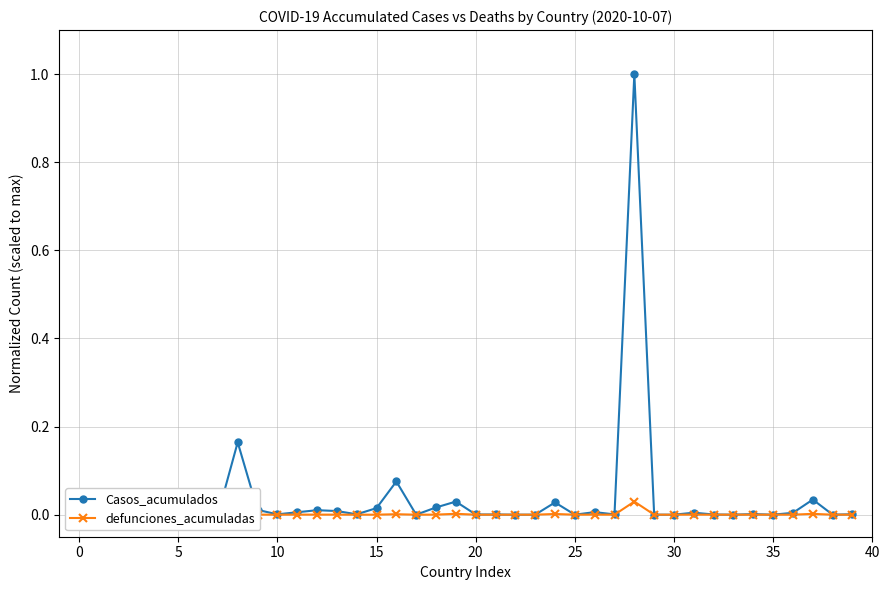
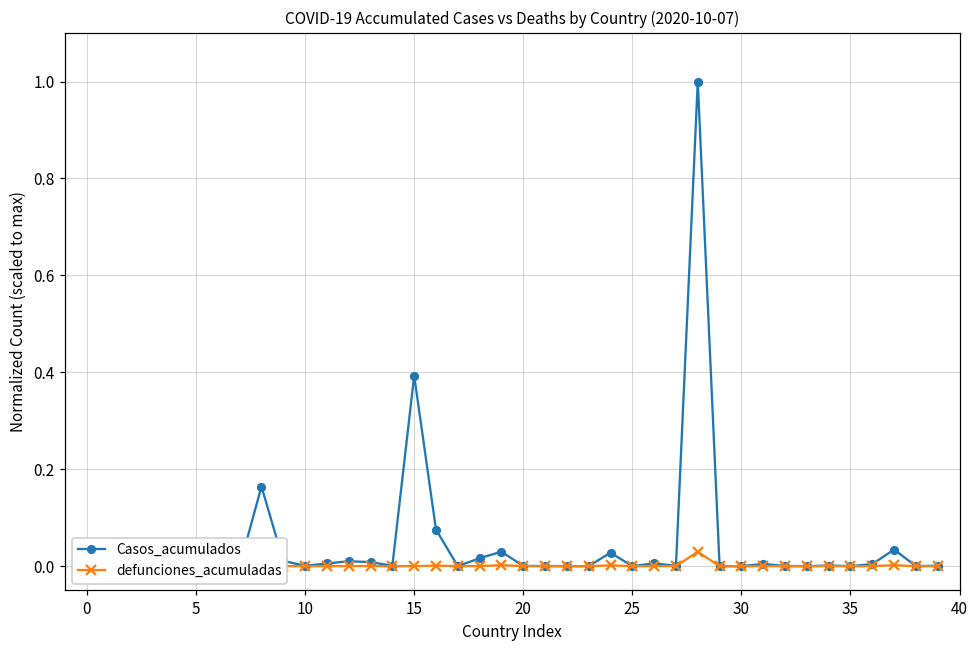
  {
    "Casos_acumulados": {
-     "15": 0.01
+     "15": 0.39
    },
    "defunciones_acumuladas": {
      "15": 0.00
    }
  }
